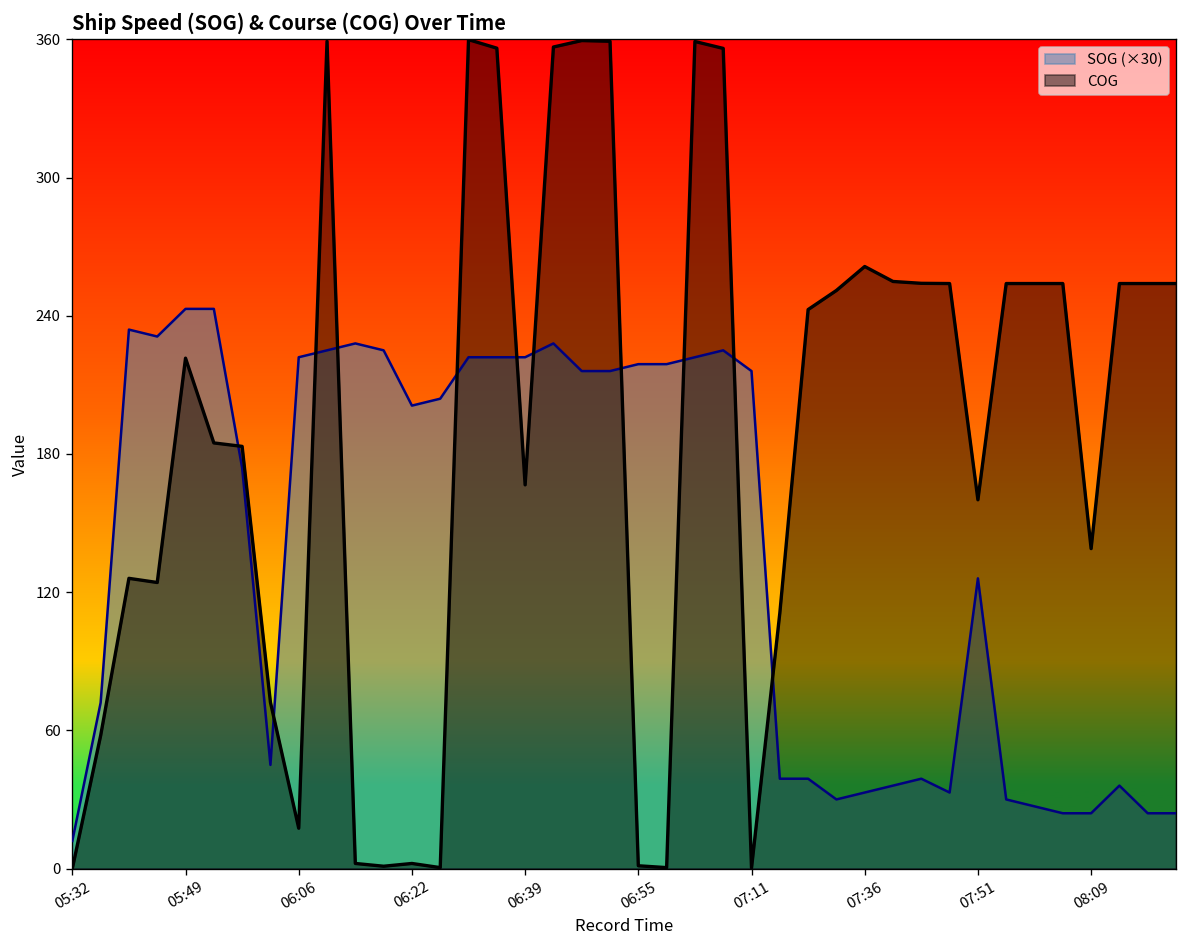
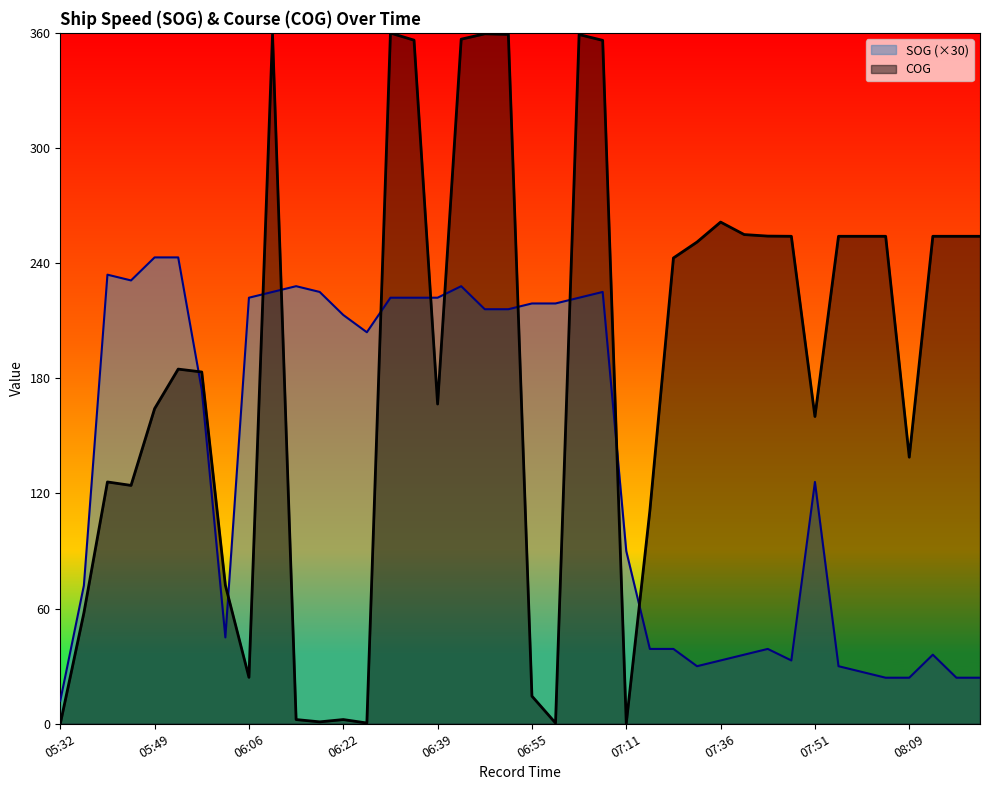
  {
    "SOG (×30)": {
      "05:32": 12,
      "05:49": 243,
      "06:06": 222,
-     "06:22": 201,
+     "06:22": 213,
      "06:39": 222,
      "06:55": 219,
-     "07:11": 216,
+     "07:11": 90,
      "07:36": 33,
      "07:51": 126,
      "08:09": 24
    },
    "COG": {
      "05:32": 0,
-     "05:49": 222,
-     "06:06": 18,
+     "05:49": 164,
+     "06:06": 24,
      "06:22": 2,
      "06:39": 167,
-     "06:55": 1,
+     "06:55": 14,
      "07:11": 0,
      "07:36": 261,
      "07:51": 160,
      "08:09": 139
    }
  }
